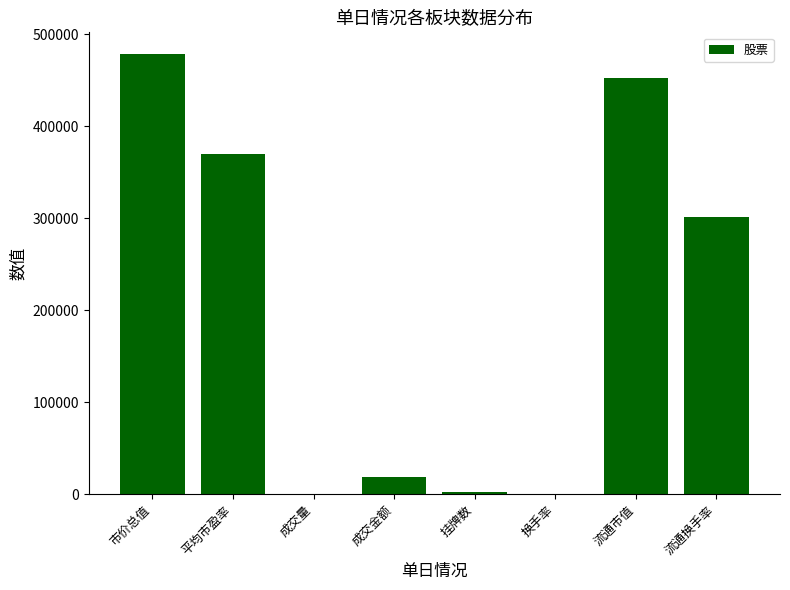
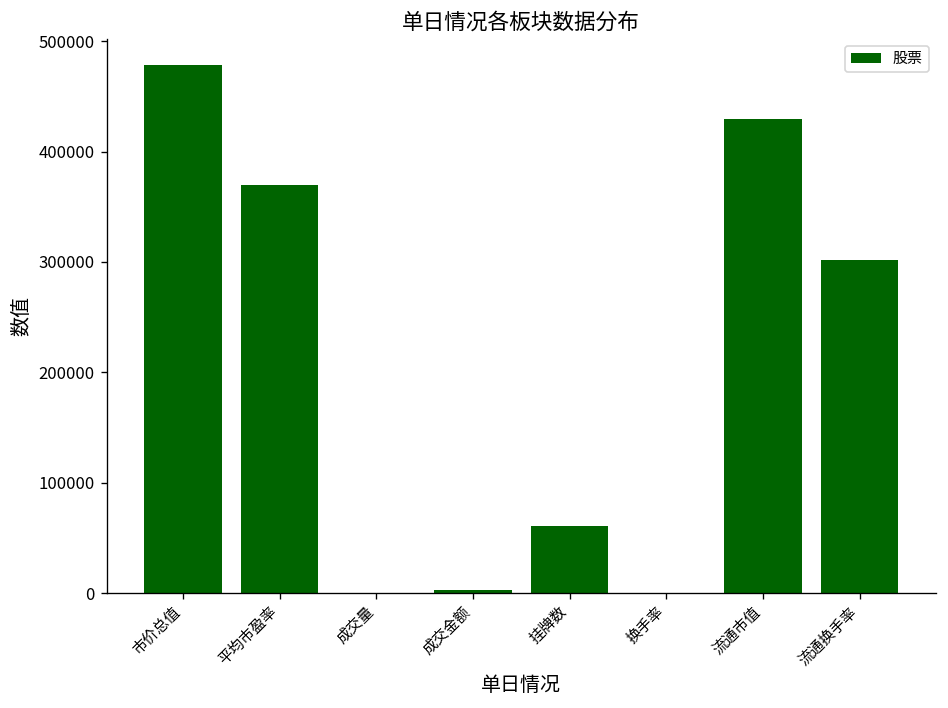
  {
    "市价总值": 480000,
    "平均市盈率": 370000,
-   "成交金额": 20000,
-   "挂牌数": 0,
-   "流通市值": 450000,
+   "成交金额": 0,
+   "挂牌数": 60000,
+   "流通市值": 430000,
    "流通换手率": 300000
  }
